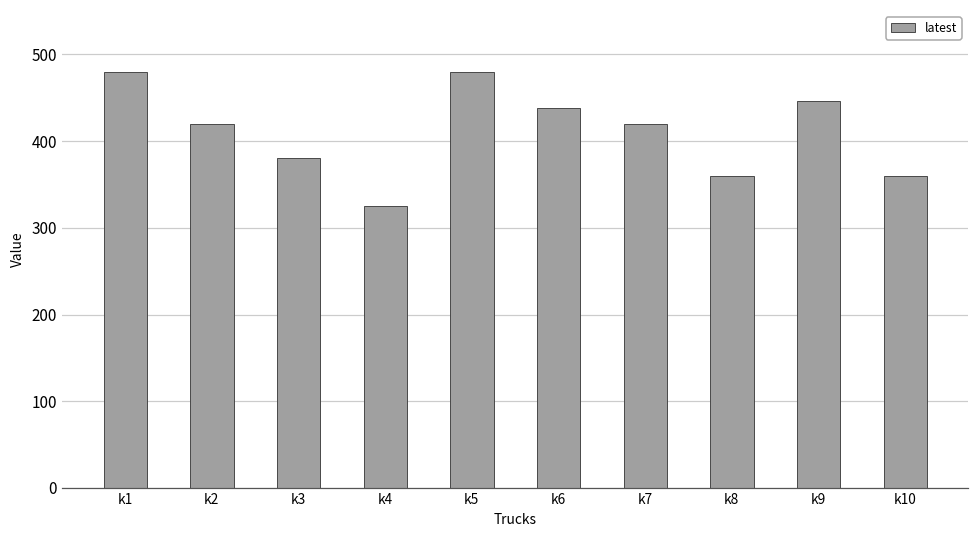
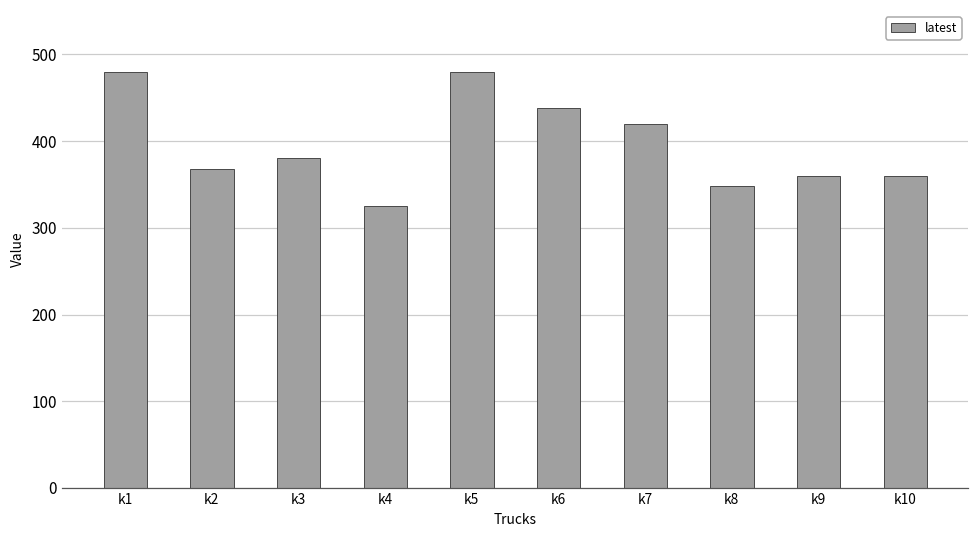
  {
    "k1": 480,
-   "k2": 420,
+   "k2": 370,
    "k3": 380,
    "k4": 330,
    "k5": 480,
    "k6": 440,
    "k7": 420,
-   "k8": 360,
-   "k9": 450,
+   "k8": 350,
+   "k9": 360,
    "k10": 360
  }
